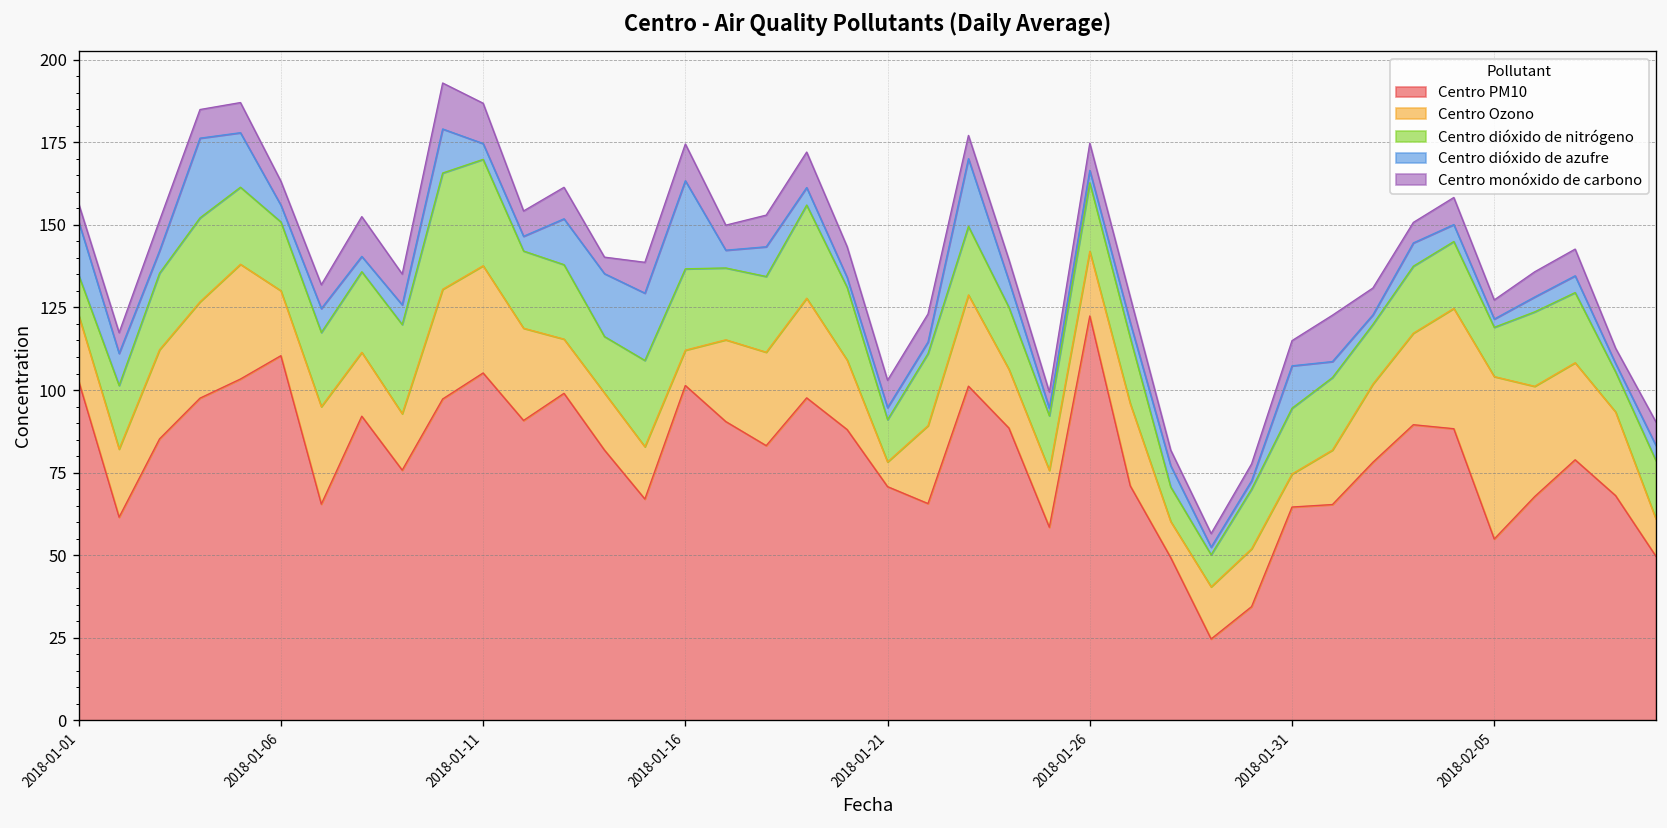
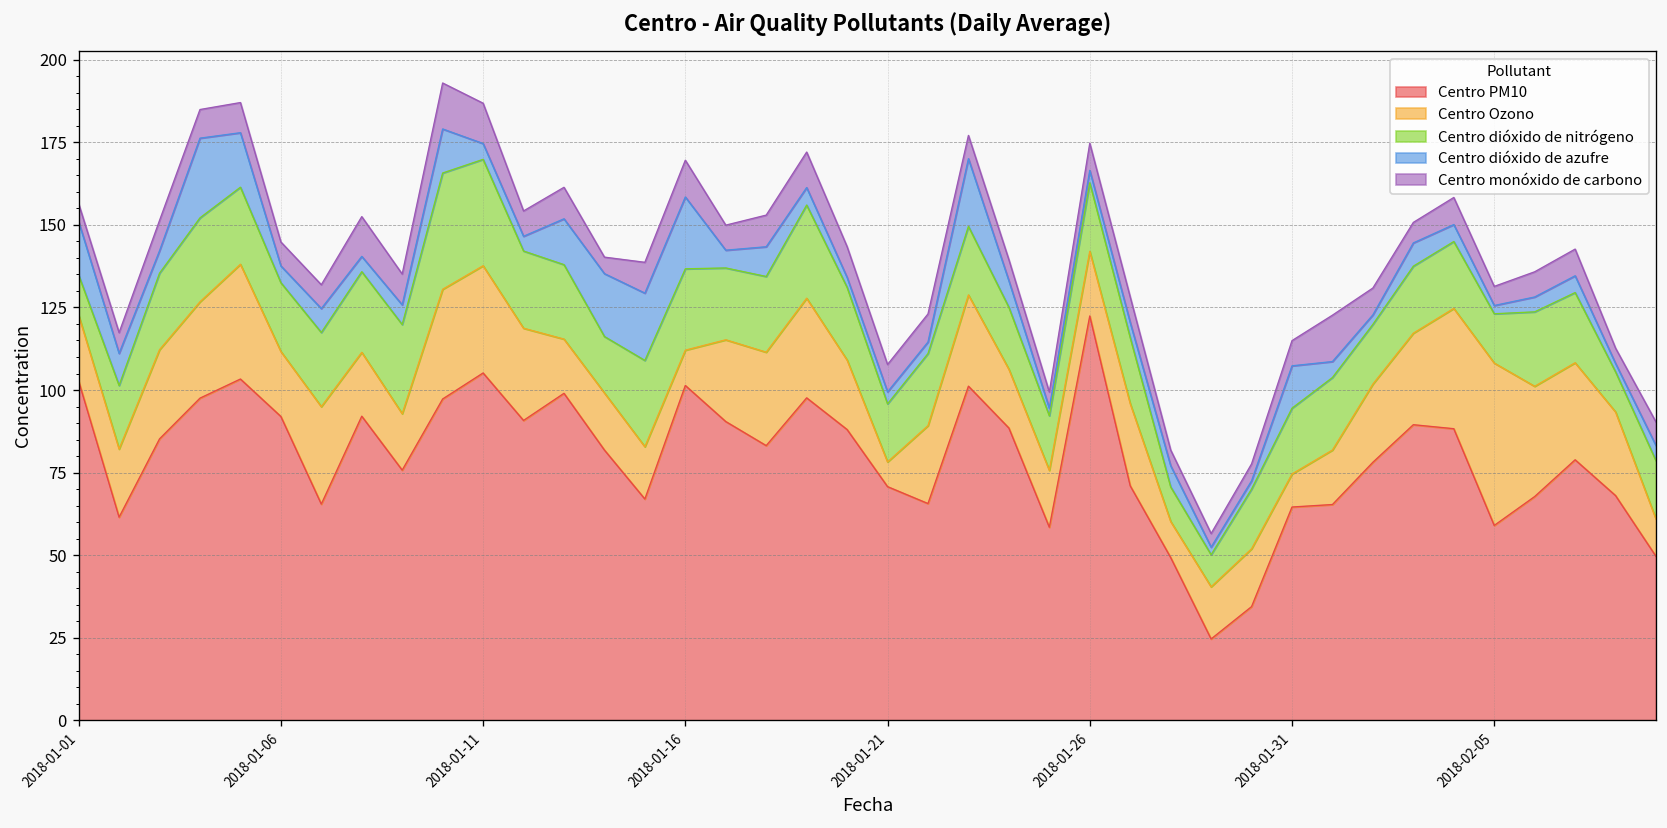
  {
    "Centro PM10": {
      "2018-01-01": 103,
-     "2018-01-06": 110,
+     "2018-01-06": 92,
      "2018-01-11": 105,
      "2018-01-16": 101,
      "2018-01-21": 71,
      "2018-01-26": 122,
      "2018-01-31": 65,
-     "2018-02-05": 55
+     "2018-02-05": 59
    },
    "Centro Ozono": {
      "2018-01-01": 20,
      "2018-01-06": 20,
      "2018-01-11": 32,
      "2018-01-16": 11,
      "2018-01-21": 7,
      "2018-01-26": 20,
      "2018-01-31": 10,
      "2018-02-05": 49
    },
    "Centro dióxido de nitrógeno": {
      "2018-01-01": 12,
      "2018-01-06": 21,
      "2018-01-11": 32,
      "2018-01-16": 25,
-     "2018-01-21": 13,
+     "2018-01-21": 18,
      "2018-01-26": 21,
      "2018-01-31": 20,
      "2018-02-05": 15
    },
    "Centro dióxido de azufre": {
      "2018-01-01": 16,
      "2018-01-06": 5,
      "2018-01-11": 5,
-     "2018-01-16": 27,
+     "2018-01-16": 22,
      "2018-01-21": 4,
      "2018-01-26": 4,
      "2018-01-31": 13,
      "2018-02-05": 3
    },
    "Centro monóxido de carbono": {
      "2018-01-01": 5,
      "2018-01-06": 7,
      "2018-01-11": 12,
      "2018-01-16": 11,
      "2018-01-21": 8,
      "2018-01-26": 8,
      "2018-01-31": 8,
      "2018-02-05": 6
    }
  }
